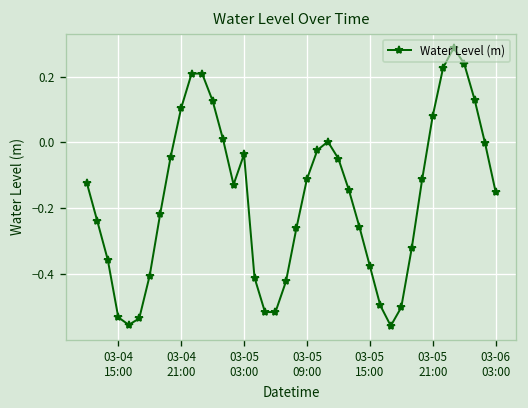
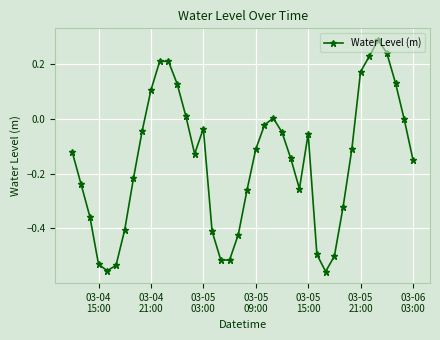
  {
    "03-04 15:00": -0.53,
    "03-04 21:00": 0.10,
    "03-05 03:00": -0.04,
    "03-05 09:00": -0.11,
-   "03-05 15:00": -0.37,
-   "03-05 21:00": 0.08,
+   "03-05 15:00": -0.06,
+   "03-05 21:00": 0.17,
    "03-06 03:00": -0.15
  }
